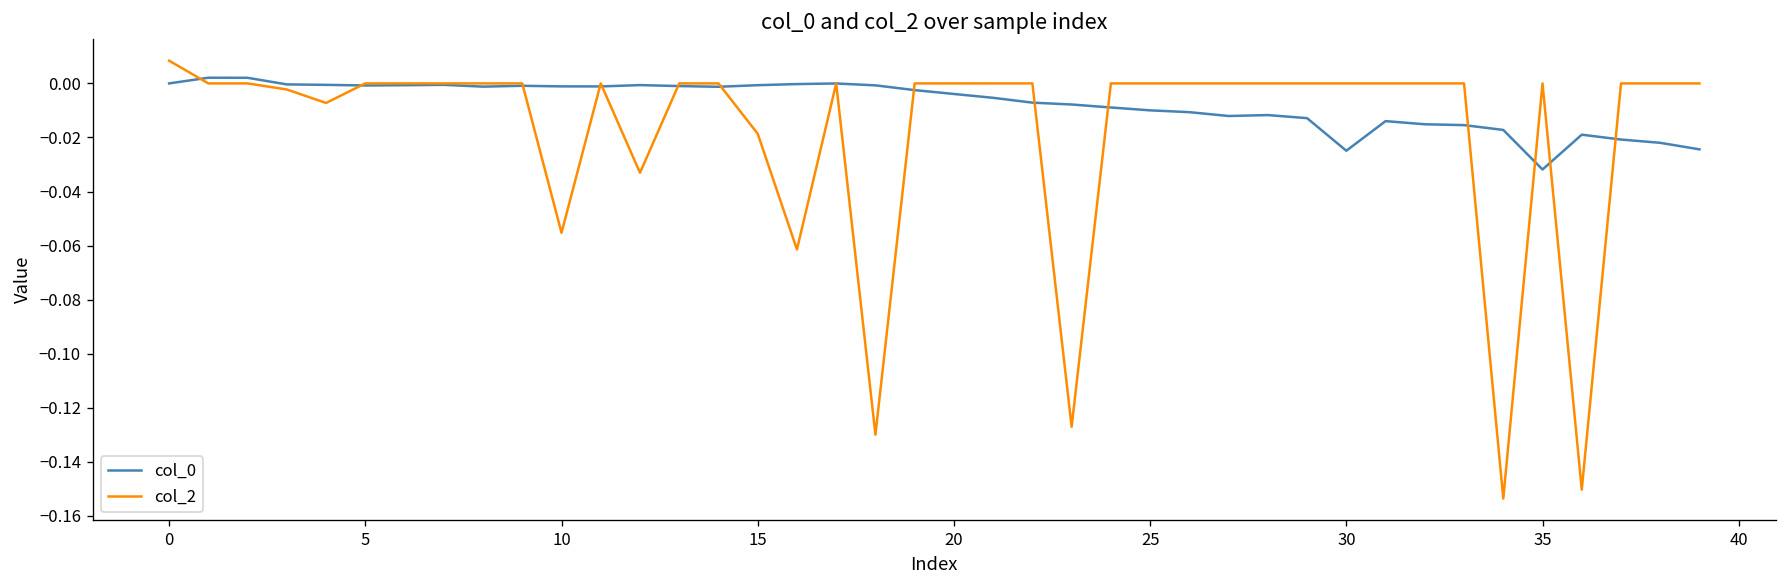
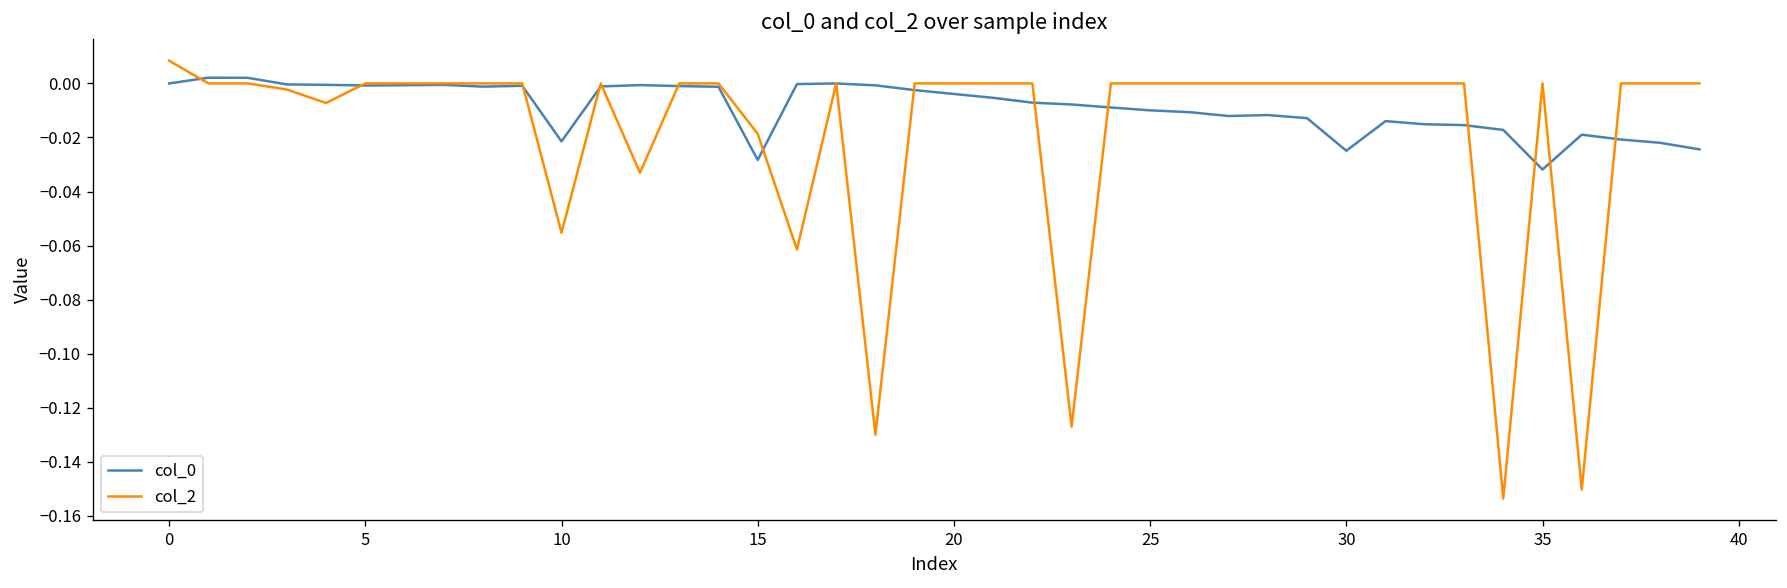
  {
    "col_0": {
      "0": 0.000,
-     "10": -0.001,
-     "15": -0.001,
+     "10": -0.021,
+     "15": -0.028,
      "20": -0.004,
      "25": -0.010,
      "30": -0.025,
      "35": -0.032
    },
    "col_2": {
      "0": 0.008,
      "10": -0.055,
      "15": -0.019,
      "20": 0.000,
      "25": 0.000,
      "30": 0.000,
      "35": 0.000
    }
  }
